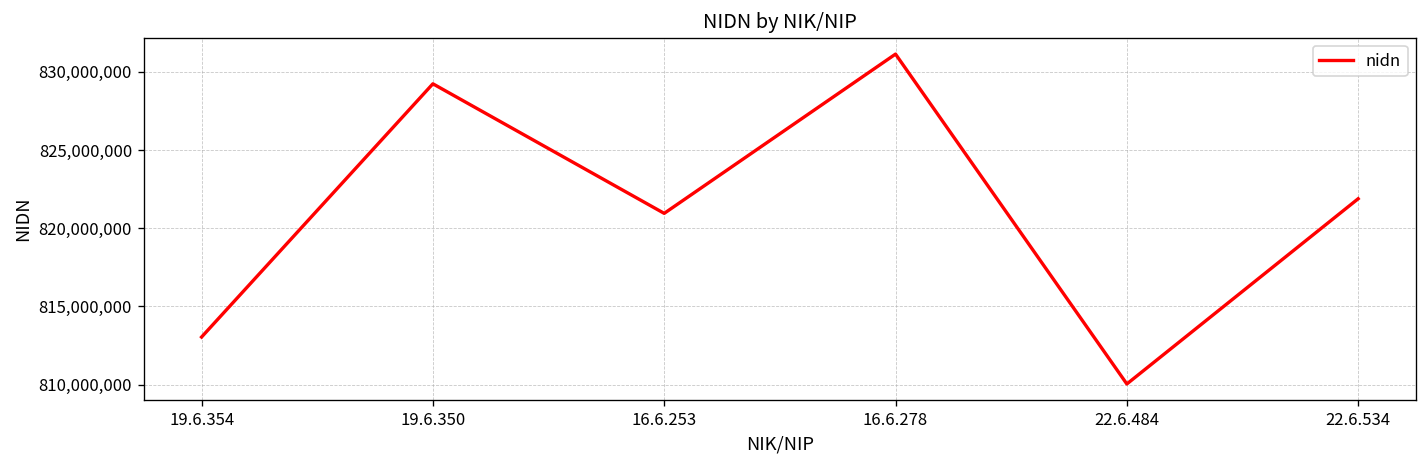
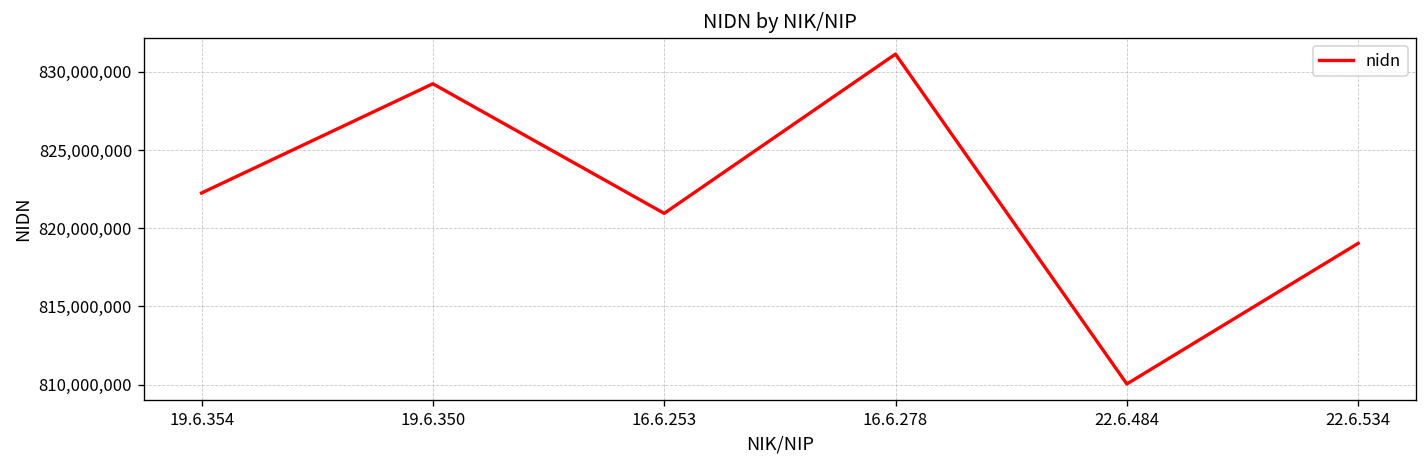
  {
-   "19.6.354": "813,000,000",
+   "19.6.354": "822,200,000",
    "19.6.350": "829,200,000",
    "16.6.253": "820,900,000",
    "16.6.278": "831,100,000",
    "22.6.484": "810,000,000",
-   "22.6.534": "821,900,000"
+   "22.6.534": "819,000,000"
  }
